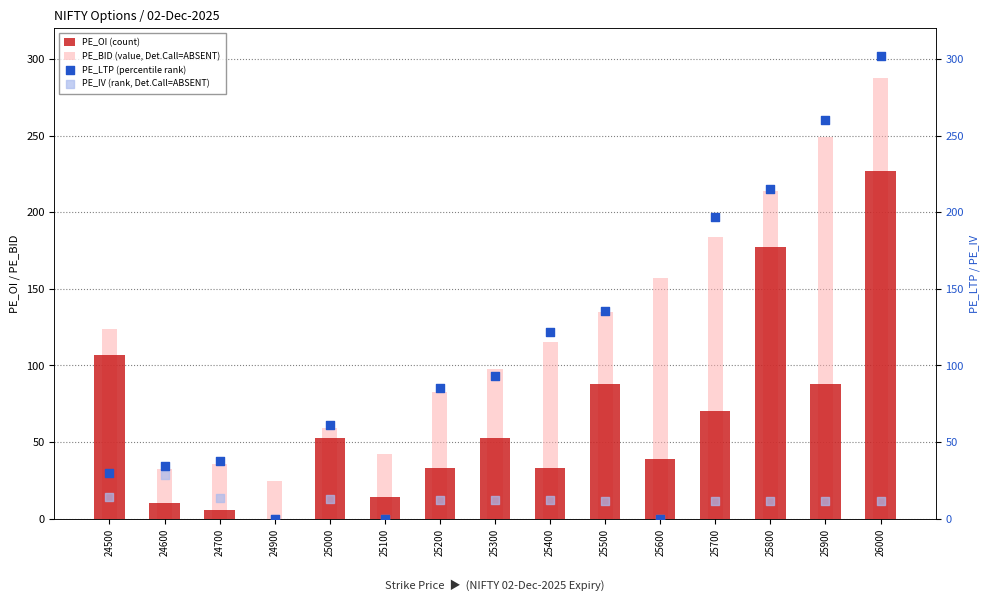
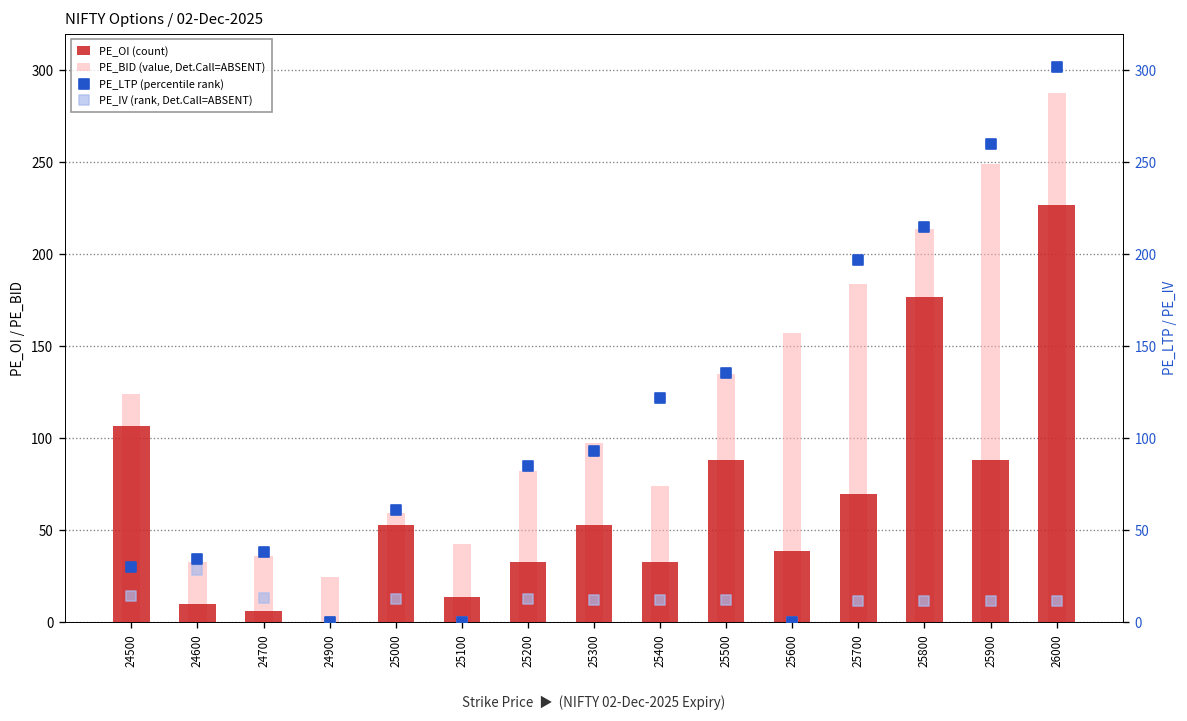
  {
    "PE_OI (count)": {
      "24900": 0
    },
    "PE_BID (value, Det.Call=ABSENT)": {
      "24500": 124,
      "24600": 33,
      "24700": 36,
      "24900": 25,
      "25000": 59,
      "25100": 43,
      "25200": 83,
      "25300": 98,
-     "25400": 115,
+     "25400": 74,
      "25500": 135,
      "25600": 157,
      "25700": 184,
      "25800": 214,
      "25900": 249,
      "26000": 288
    }
  }
